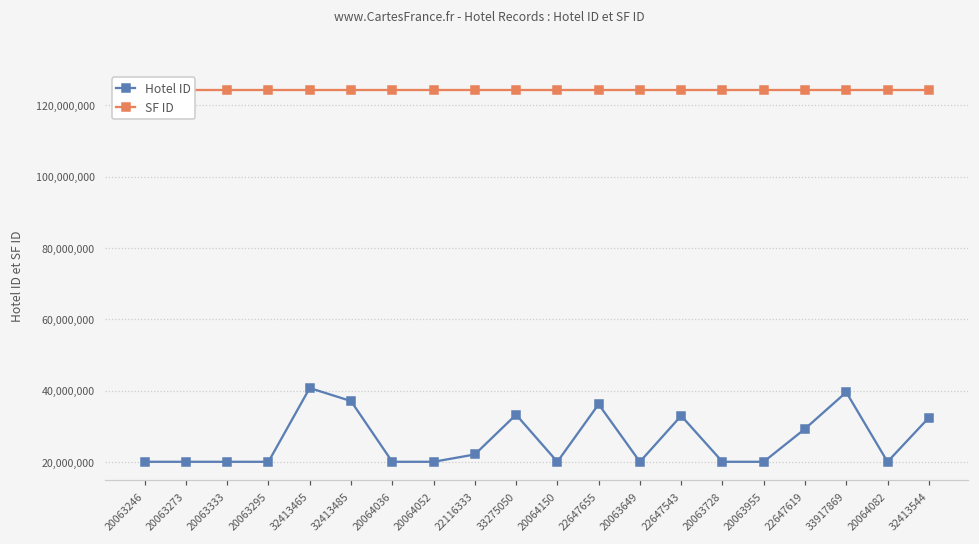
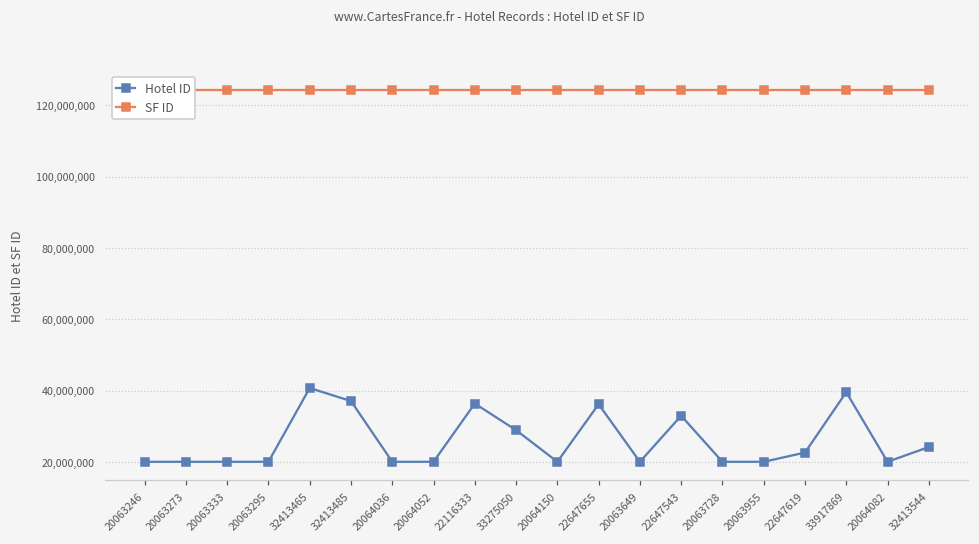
  {
    "Hotel ID": {
      "20063246": "20,000,000",
      "20063273": "20,000,000",
      "20063333": "20,000,000",
      "20063295": "20,000,000",
      "32413465": "41,000,000",
      "32413485": "37,000,000",
      "20064036": "20,000,000",
      "20064052": "20,000,000",
-     "22116333": "22,000,000",
-     "33275050": "33,000,000",
+     "22116333": "36,000,000",
+     "33275050": "29,000,000",
      "20064150": "20,000,000",
      "22647655": "36,000,000",
      "20063649": "20,000,000",
      "22647543": "33,000,000",
      "20063728": "20,000,000",
      "20063955": "20,000,000",
-     "22647619": "29,000,000",
+     "22647619": "23,000,000",
      "33917869": "40,000,000",
      "20064082": "20,000,000",
-     "32413544": "32,000,000"
+     "32413544": "24,000,000"
    },
    "SF ID": {
      "20063333": "124,000,000",
      "20063295": "124,000,000",
      "32413465": "124,000,000",
      "32413485": "124,000,000",
      "20064036": "124,000,000",
      "20064052": "124,000,000",
      "22116333": "124,000,000",
      "33275050": "124,000,000",
      "20064150": "124,000,000",
      "22647655": "124,000,000",
      "20063649": "124,000,000",
      "22647543": "124,000,000",
      "20063728": "124,000,000",
      "20063955": "124,000,000",
      "22647619": "124,000,000",
      "33917869": "124,000,000",
      "20064082": "124,000,000",
      "32413544": "124,000,000"
    }
  }
